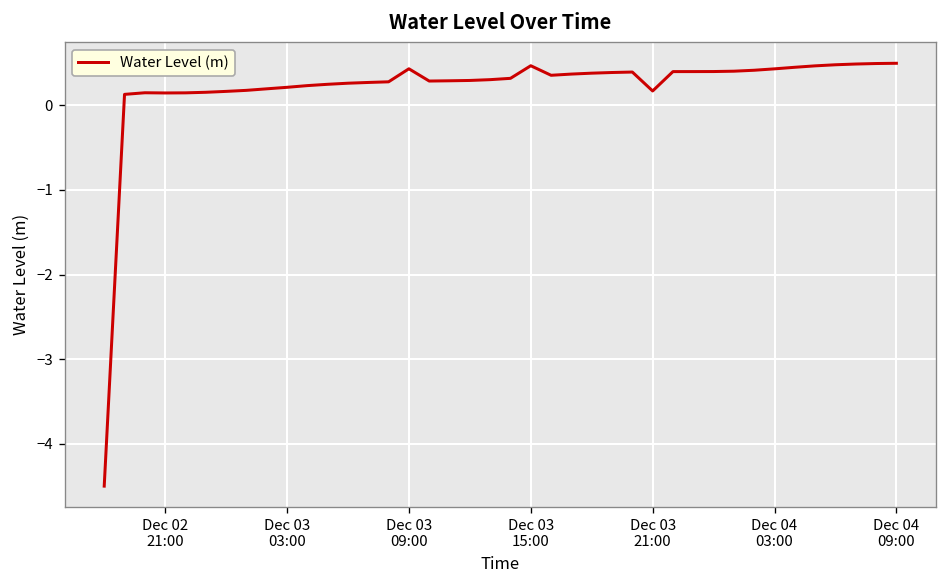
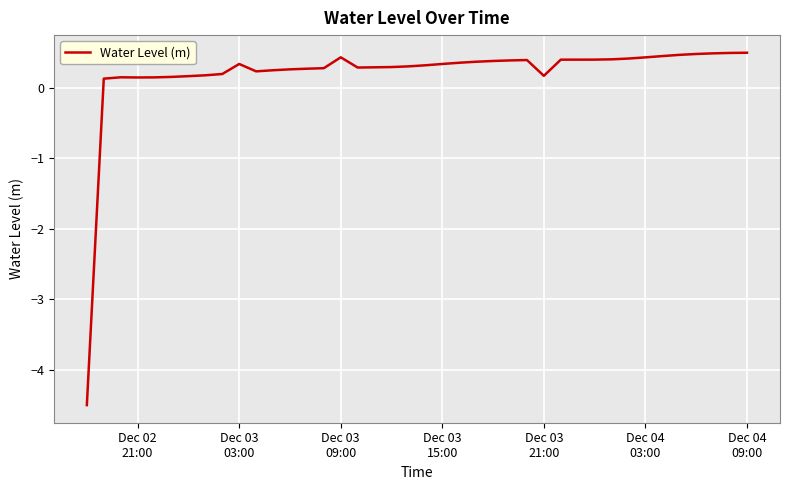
  {
    "Dec 02 21:00": 0.1,
-   "Dec 03 03:00": 0.2,
+   "Dec 03 03:00": 0.3,
    "Dec 03 09:00": 0.4,
-   "Dec 03 15:00": 0.5,
+   "Dec 03 15:00": 0.3,
    "Dec 03 21:00": 0.2,
    "Dec 04 03:00": 0.4,
    "Dec 04 09:00": 0.5
  }
